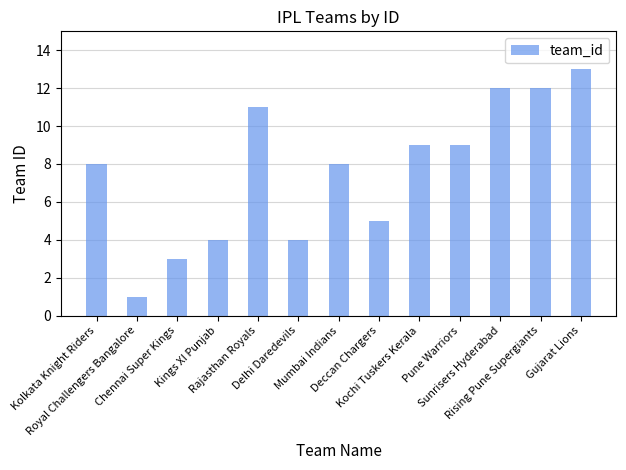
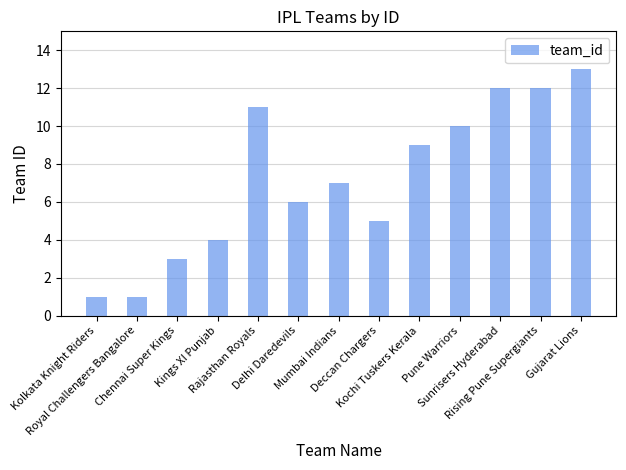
  {
-   "Kolkata Knight Riders": 8,
+   "Kolkata Knight Riders": 1,
    "Royal Challengers Bangalore": 1,
    "Chennai Super Kings": 3,
    "Kings XI Punjab": 4,
    "Rajasthan Royals": 11,
-   "Delhi Daredevils": 4,
-   "Mumbai Indians": 8,
+   "Delhi Daredevils": 6,
+   "Mumbai Indians": 7,
    "Deccan Chargers": 5,
    "Kochi Tuskers Kerala": 9,
-   "Pune Warriors": 9,
+   "Pune Warriors": 10,
    "Sunrisers Hyderabad": 12,
    "Rising Pune Supergiants": 12,
    "Gujarat Lions": 13
  }
